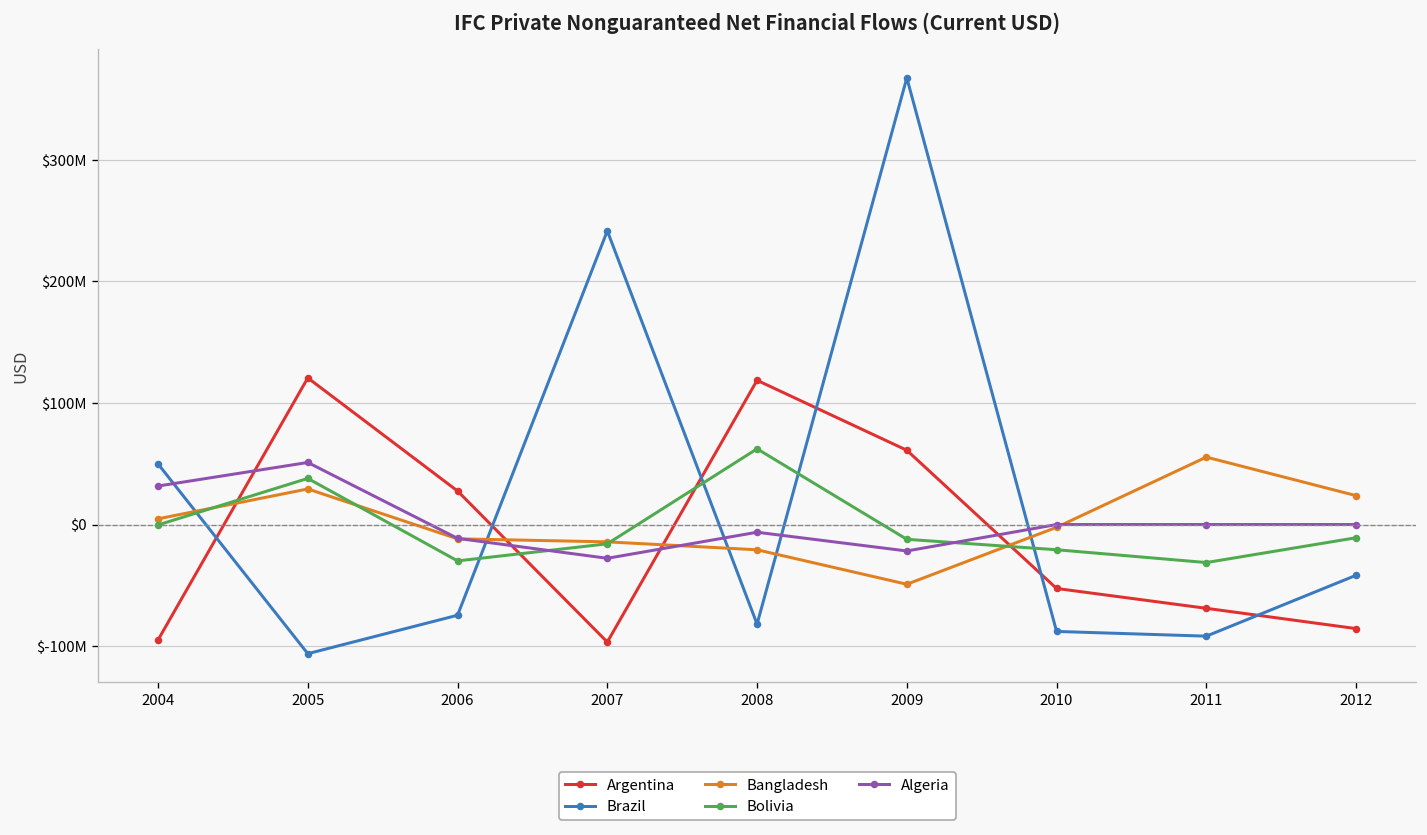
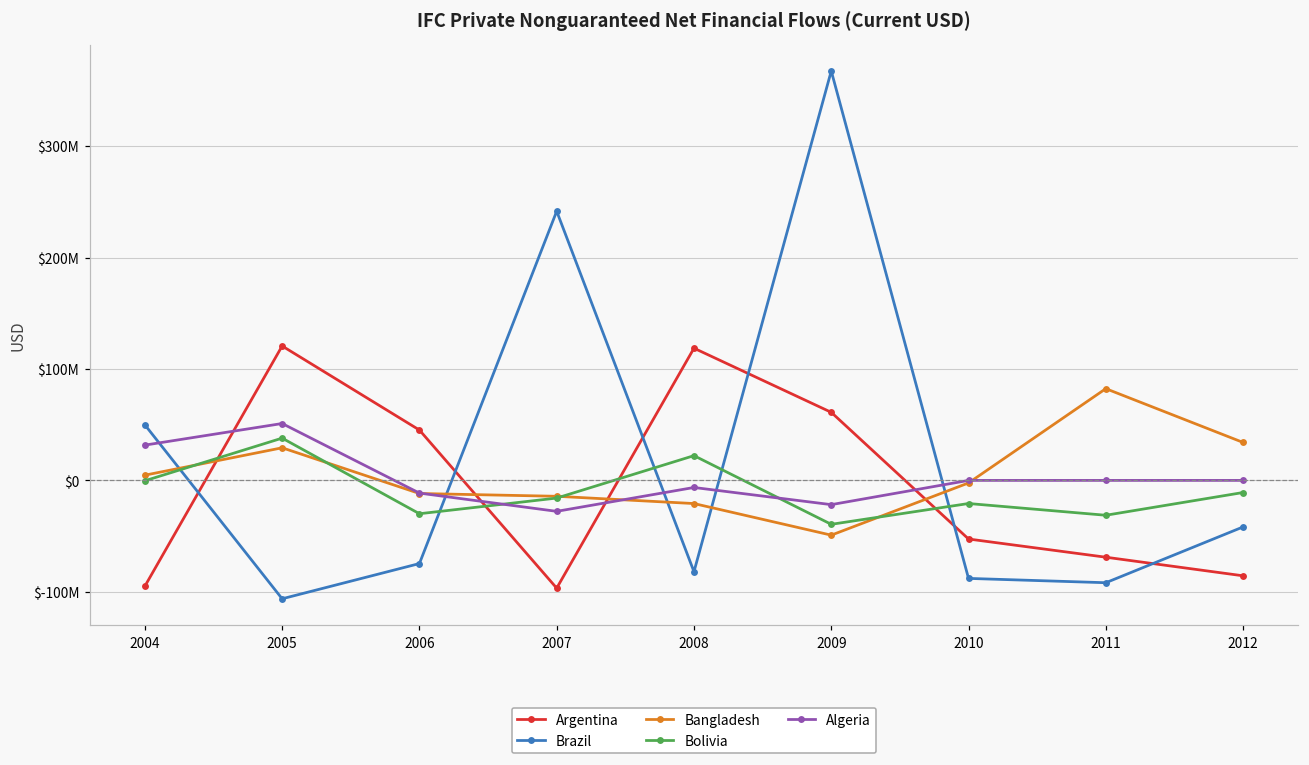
  {
    "Argentina": {
      "2004": "$-95000000",
      "2005": "$121000000",
-     "2006": "$28000000",
+     "2006": "$45000000",
      "2007": "$-97000000",
      "2008": "$119000000",
      "2009": "$61000000",
      "2010": "$-53000000",
      "2011": "$-69000000",
      "2012": "$-86000000"
    },
    "Brazil": {
      "2004": "$50000000",
      "2005": "$-106000000",
      "2006": "$-75000000",
      "2007": "$242000000",
      "2008": "$-82000000",
      "2009": "$368000000",
      "2010": "$-88000000",
      "2011": "$-92000000",
      "2012": "$-42000000"
    },
    "Bangladesh": {
      "2004": "$5000000",
      "2005": "$29000000",
      "2008": "$-21000000",
      "2009": "$-49000000",
-     "2011": "$55000000",
-     "2012": "$24000000"
+     "2011": "$82000000",
+     "2012": "$34000000"
    },
    "Bolivia": {
      "2004": "$0",
      "2005": "$38000000",
      "2006": "$-30000000",
-     "2008": "$62000000",
-     "2009": "$-12000000",
+     "2008": "$22000000",
+     "2009": "$-39000000",
      "2010": "$-21000000",
      "2011": "$-31000000",
      "2012": "$-11000000"
    },
    "Algeria": {
      "2004": "$32000000",
      "2005": "$51000000",
      "2007": "$-28000000",
      "2008": "$-6000000",
      "2009": "$-22000000",
      "2011": "$0",
      "2012": "$0"
    }
  }
